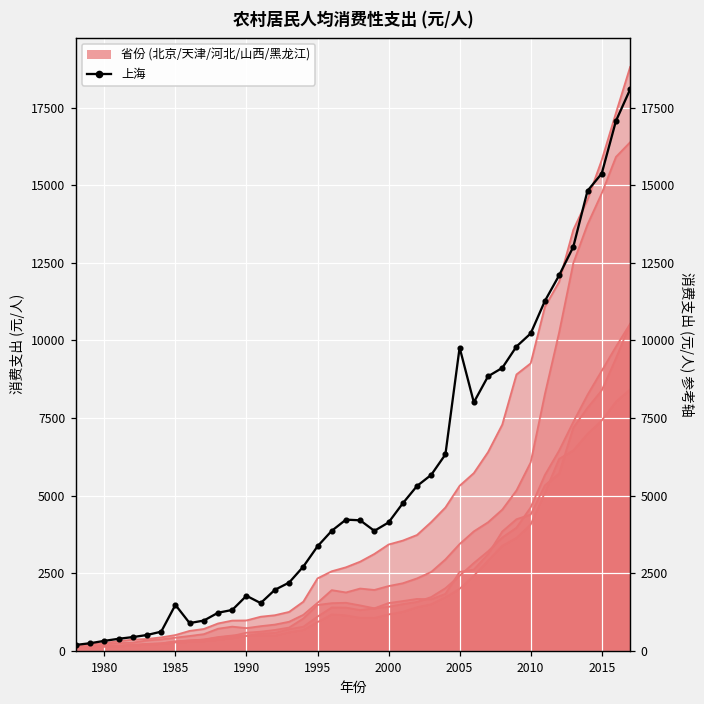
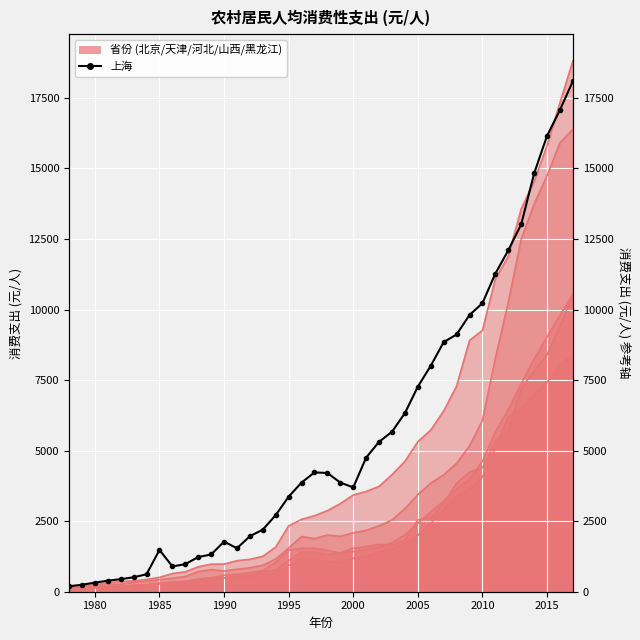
  {
    "上海": {
      "1985": 1500,
      "1990": 1800,
      "1995": 3400,
-     "2000": 4100,
-     "2005": 9800,
+     "2000": 3700,
+     "2005": 7300,
      "2010": 10200,
-     "2015": 15400
+     "2015": 16200
    }
  }
